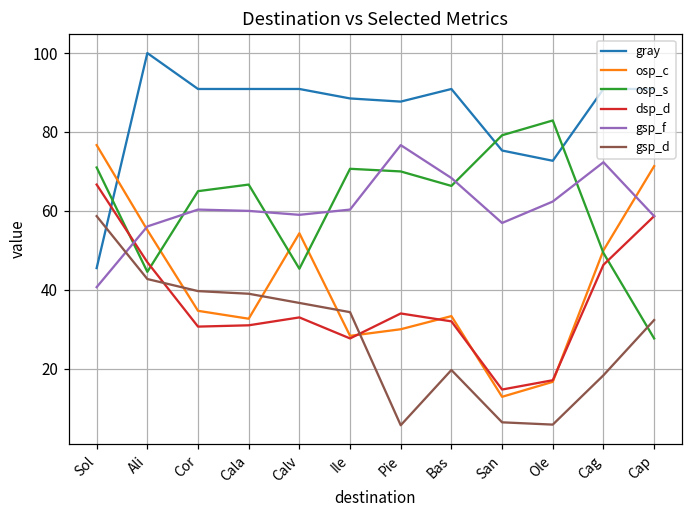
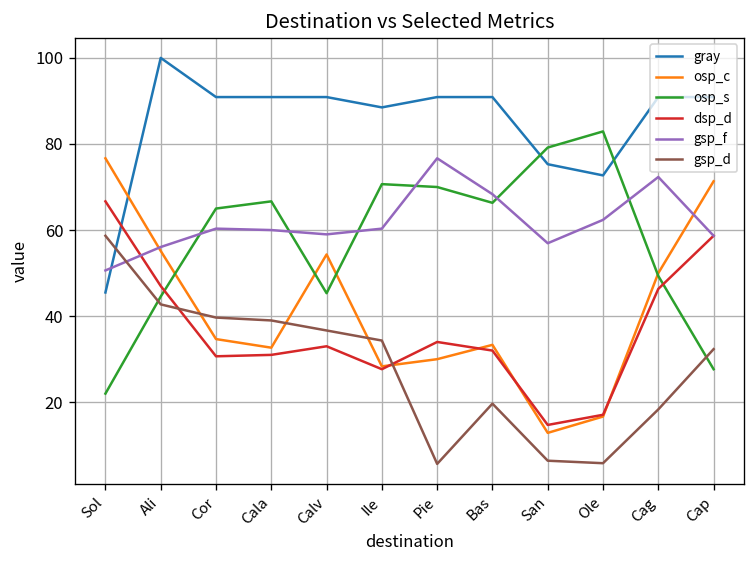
  {
    "gray": {
      "Sol": 46,
      "Ali": 100,
      "Cor": 91,
      "Cala": 91,
      "Calv": 91,
      "Ile": 89,
-     "Pie": 88,
+     "Pie": 91,
      "Bas": 91,
      "San": 75,
      "Ole": 73
    },
    "osp_c": {
      "Sol": 77,
      "Ali": 55,
      "Cor": 35,
      "Cala": 33,
      "Calv": 54,
      "Pie": 30,
      "Bas": 33,
      "San": 13,
      "Cap": 71
    },
    "osp_s": {
-     "Sol": 71,
+     "Sol": 22,
      "Ali": 45,
      "Cor": 65,
      "Cala": 67,
      "Calv": 45,
      "Ile": 71,
      "Pie": 70,
      "Bas": 66,
      "San": 79,
      "Ole": 83,
      "Cap": 28
    },
    "dsp_d": {
      "Sol": 67,
      "Ali": 47,
      "Cor": 31,
      "Cala": 31,
      "Calv": 33,
      "Pie": 34,
      "Bas": 32,
      "San": 15,
      "Cag": 46
    },
    "gsp_f": {
-     "Sol": 41,
+     "Sol": 51,
      "Ali": 56,
      "Cor": 60,
      "Cala": 60,
      "Calv": 59,
      "Ile": 60,
      "Pie": 77,
      "Bas": 68,
      "San": 57,
      "Ole": 62,
      "Cag": 72
    },
    "gsp_d": {
      "Sol": 59,
      "Ali": 43,
      "Cor": 40,
      "Cala": 39,
      "Calv": 37,
      "Ile": 34,
      "Pie": 6,
      "Bas": 20,
      "San": 6,
      "Ole": 6,
      "Cag": 18,
      "Cap": 32
    }
  }
